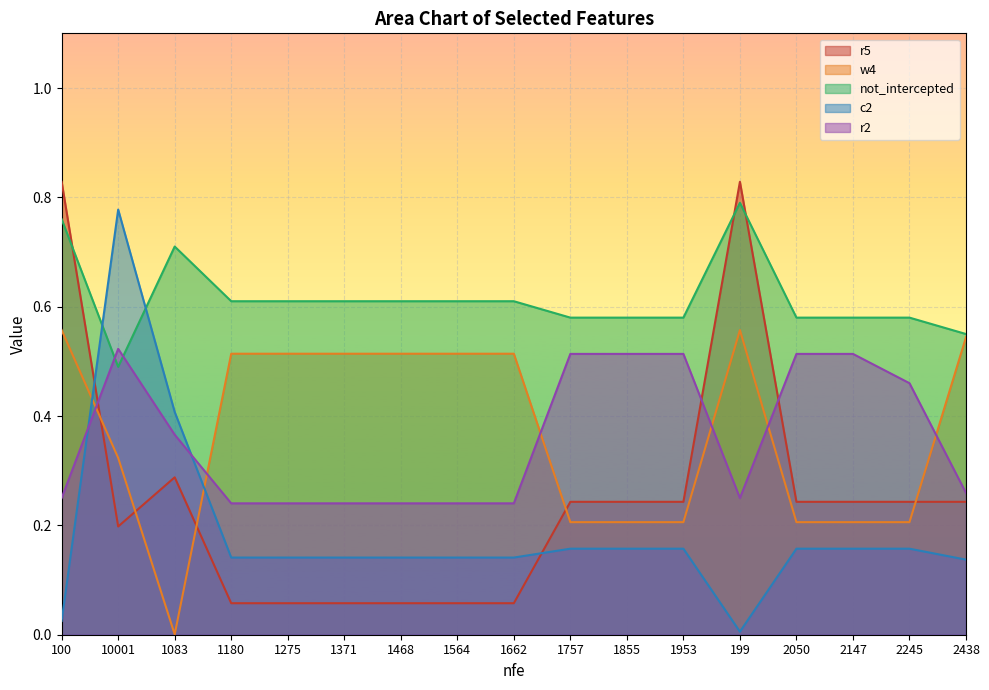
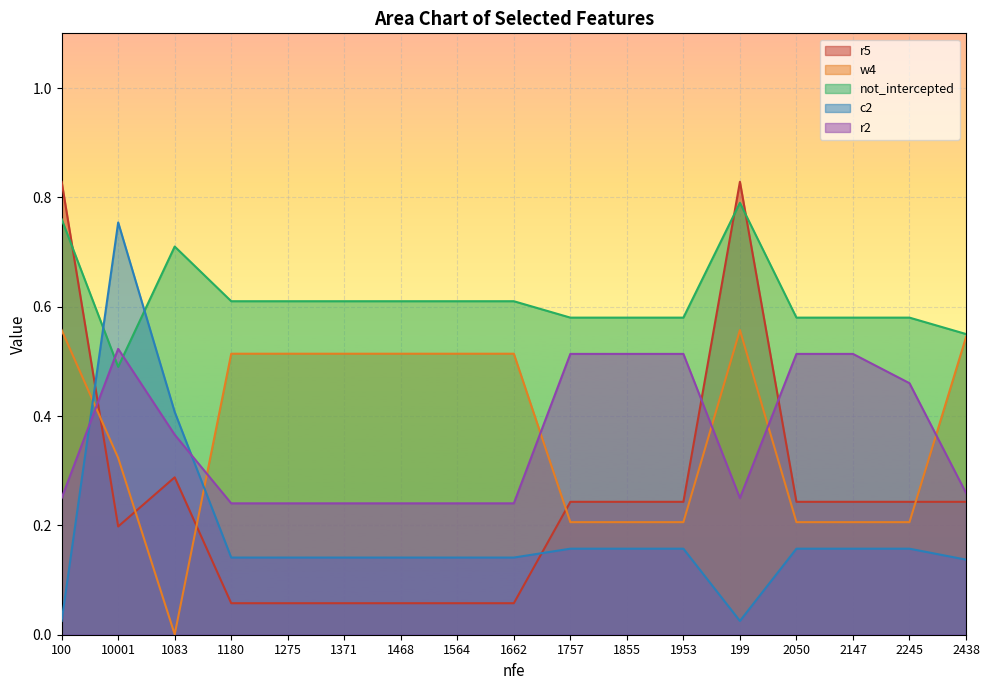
  {
    "not_intercepted": {
      "100": 0.76,
      "10001": 0.49,
      "1083": 0.71,
      "1180": 0.61,
      "1275": 0.61,
      "1371": 0.61,
      "1468": 0.61,
      "1564": 0.61,
      "1662": 0.61,
      "1757": 0.58,
      "1855": 0.58,
      "1953": 0.58,
      "199": 0.79,
      "2050": 0.58,
      "2147": 0.58,
      "2245": 0.58,
      "2438": 0.55
    },
    "c2": {
      "100": 0.03,
-     "10001": 0.78,
+     "10001": 0.75,
      "1083": 0.41,
      "1180": 0.14,
      "1275": 0.14,
      "1371": 0.14,
      "1468": 0.14,
      "1564": 0.14,
      "1662": 0.14,
      "1757": 0.16,
      "1855": 0.16,
      "1953": 0.16,
-     "199": 0.01,
+     "199": 0.03,
      "2050": 0.16,
      "2147": 0.16,
      "2245": 0.16,
      "2438": 0.14
    },
    "r2": {
      "100": 0.25,
      "10001": 0.52,
      "1083": 0.37,
      "1180": 0.24,
      "1275": 0.24,
      "1371": 0.24,
      "1468": 0.24,
      "1564": 0.24,
      "1662": 0.24,
      "1757": 0.51,
      "1855": 0.51,
      "1953": 0.51,
      "199": 0.25,
      "2050": 0.51,
      "2147": 0.51,
      "2245": 0.46,
      "2438": 0.26
    }
  }
